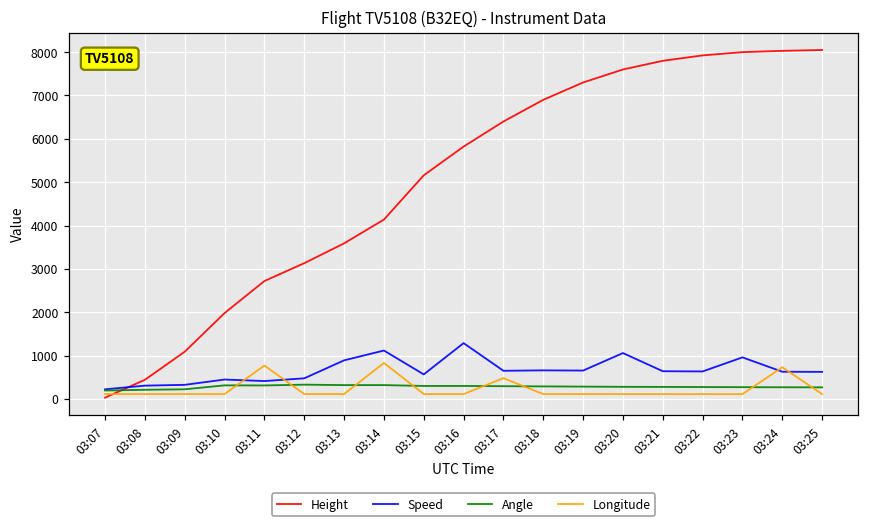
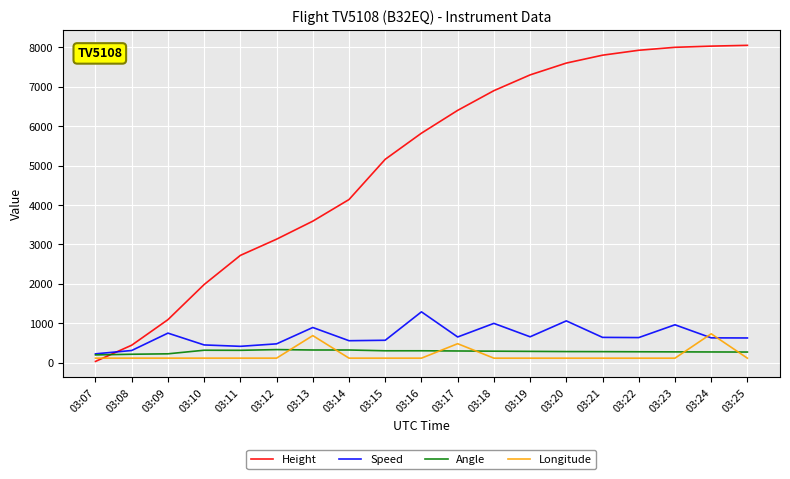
  {
    "Height": {
      "03:07": 0,
      "03:08": 400,
      "03:09": 1100,
      "03:10": 2000,
      "03:11": 2700,
      "03:12": 3100,
      "03:13": 3600,
      "03:14": 4100,
      "03:15": 5200,
      "03:16": 5800,
      "03:17": 6400,
      "03:18": 6900,
      "03:19": 7300,
      "03:20": 7600,
      "03:21": 7800,
      "03:22": 7900,
      "03:23": 8000,
      "03:24": 8000,
      "03:25": 8100
    },
    "Speed": {
      "03:08": 300,
-     "03:09": 300,
+     "03:09": 700,
      "03:10": 400,
      "03:11": 400,
      "03:12": 500,
      "03:13": 900,
-     "03:14": 1100,
+     "03:14": 600,
      "03:15": 600,
      "03:16": 1300,
      "03:17": 700,
-     "03:18": 700,
+     "03:18": 1000,
      "03:19": 700,
      "03:20": 1100,
      "03:21": 600,
      "03:22": 600,
      "03:23": 1000,
      "03:24": 600,
      "03:25": 600
    },
    "Angle": {
      "03:08": 200,
      "03:09": 200,
      "03:10": 300,
      "03:11": 300,
      "03:12": 300,
      "03:13": 300,
      "03:14": 300,
      "03:15": 300,
      "03:16": 300,
      "03:17": 300,
      "03:18": 300,
      "03:19": 300,
      "03:20": 300,
      "03:21": 300,
      "03:22": 300,
      "03:23": 300,
      "03:24": 300,
      "03:25": 300
    },
    "Longitude": {
      "03:07": 100,
      "03:08": 100,
      "03:09": 100,
      "03:10": 100,
-     "03:11": 800,
+     "03:11": 100,
      "03:12": 100,
-     "03:13": 100,
-     "03:14": 800,
+     "03:13": 700,
+     "03:14": 100,
      "03:15": 100,
      "03:16": 100,
      "03:17": 500,
      "03:18": 100,
      "03:19": 100,
      "03:20": 100,
      "03:21": 100,
      "03:22": 100,
      "03:23": 100,
      "03:24": 700,
      "03:25": 100
    }
  }
